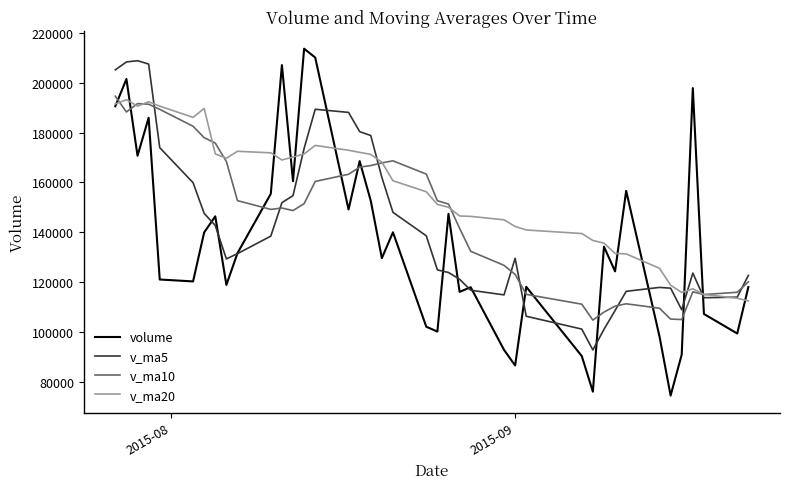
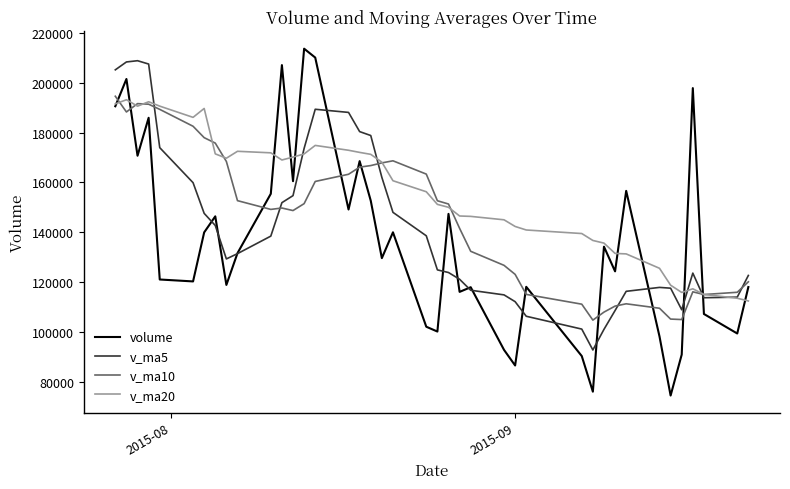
  {
    "volume": {
      "2015-09": 86000
    },
    "v_ma5": {
-     "2015-09": 130000
+     "2015-09": 112000
    },
    "v_ma10": {
      "2015-09": 123000
    },
    "v_ma20": {
      "2015-09": 142000
    }
  }
